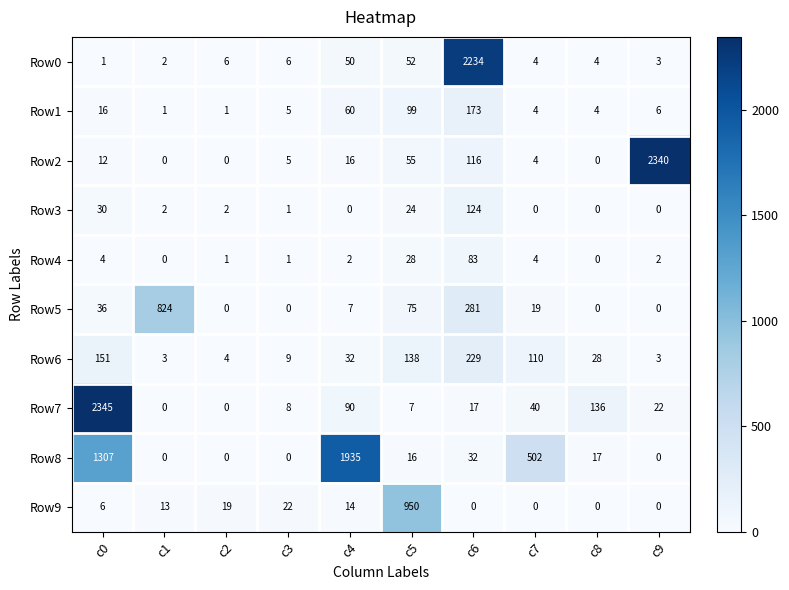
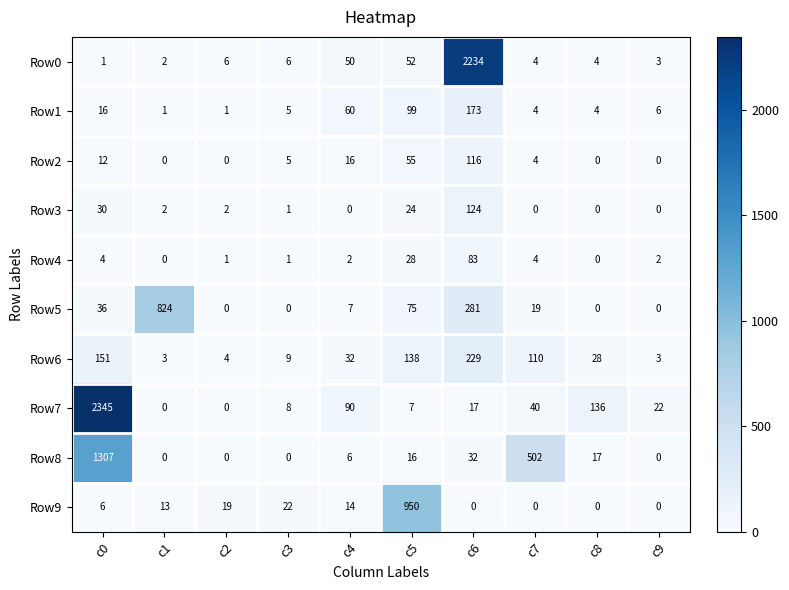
  {
    "Row0": {
      "c0": 1,
      "c1": 2,
      "c2": 6,
      "c3": 6,
      "c4": 50,
      "c5": 52,
      "c6": 2234,
      "c7": 4,
      "c8": 4,
      "c9": 3
    },
    "Row1": {
      "c0": 16,
      "c1": 1,
      "c2": 1,
      "c3": 5,
      "c4": 60,
      "c5": 99,
      "c6": 173,
      "c7": 4,
      "c8": 4,
      "c9": 6
    },
    "Row2": {
      "c0": 12,
      "c1": 0,
      "c2": 0,
      "c3": 5,
      "c4": 16,
      "c5": 55,
      "c6": 116,
      "c7": 4,
      "c8": 0,
-     "c9": 2340
+     "c9": 0
    },
    "Row3": {
      "c0": 30,
      "c1": 2,
      "c2": 2,
      "c3": 1,
      "c4": 0,
      "c5": 24,
      "c6": 124,
      "c7": 0,
      "c8": 0,
      "c9": 0
    },
    "Row4": {
      "c0": 4,
      "c1": 0,
      "c2": 1,
      "c3": 1,
      "c4": 2,
      "c5": 28,
      "c6": 83,
      "c7": 4,
      "c8": 0,
      "c9": 2
    },
    "Row5": {
      "c0": 36,
      "c1": 824,
      "c2": 0,
      "c3": 0,
      "c4": 7,
      "c5": 75,
      "c6": 281,
      "c7": 19,
      "c8": 0,
      "c9": 0
    },
    "Row6": {
      "c0": 151,
      "c1": 3,
      "c2": 4,
      "c3": 9,
      "c4": 32,
      "c5": 138,
      "c6": 229,
      "c7": 110,
      "c8": 28,
      "c9": 3
    },
    "Row7": {
      "c0": 2345,
      "c1": 0,
      "c2": 0,
      "c3": 8,
      "c4": 90,
      "c5": 7,
      "c6": 17,
      "c7": 40,
      "c8": 136,
      "c9": 22
    },
    "Row8": {
      "c0": 1307,
      "c1": 0,
      "c2": 0,
      "c3": 0,
-     "c4": 1935,
+     "c4": 6,
      "c5": 16,
      "c6": 32,
      "c7": 502,
      "c8": 17,
      "c9": 0
    },
    "Row9": {
      "c0": 6,
      "c1": 13,
      "c2": 19,
      "c3": 22,
      "c4": 14,
      "c5": 950,
      "c6": 0,
      "c7": 0,
      "c8": 0,
      "c9": 0
    }
  }
